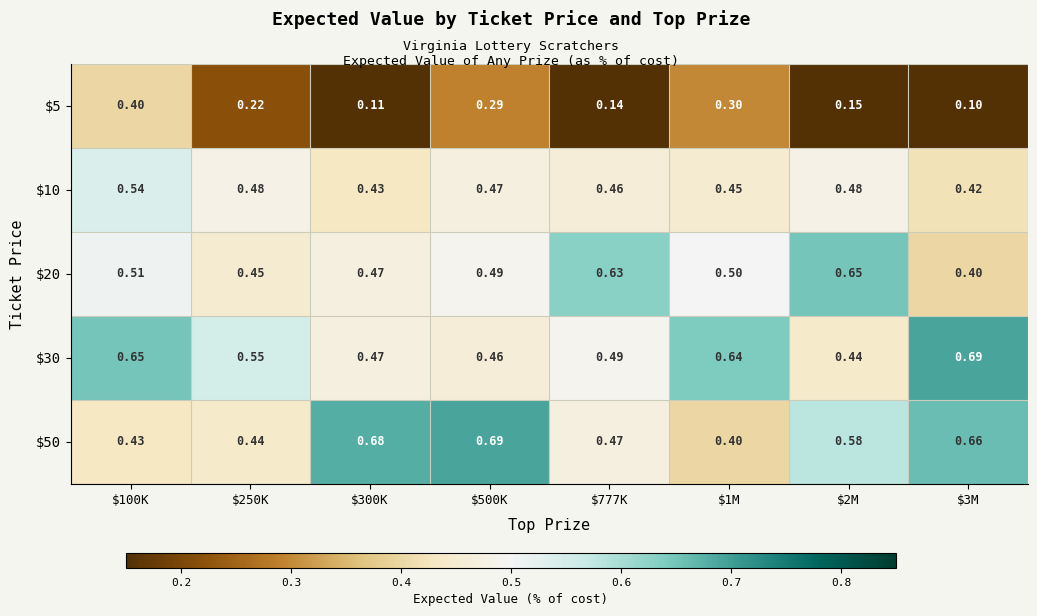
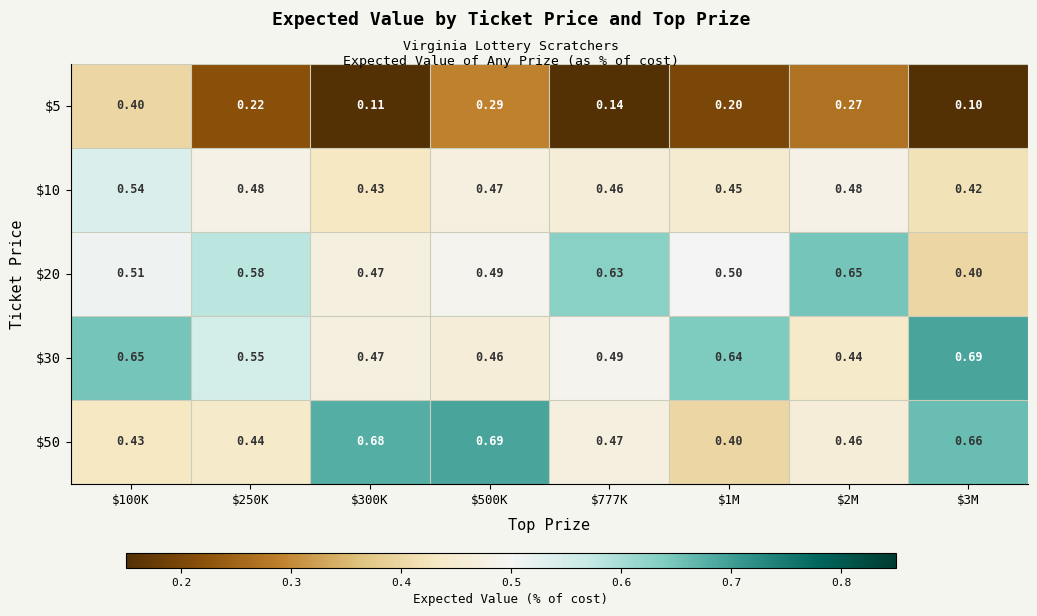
  {
    "$5": {
      "$100K": 0.40,
      "$250K": 0.22,
      "$300K": 0.11,
      "$500K": 0.29,
      "$777K": 0.14,
-     "$1M": 0.30,
-     "$2M": 0.15,
+     "$1M": 0.20,
+     "$2M": 0.27,
      "$3M": 0.10
    },
    "$10": {
      "$100K": 0.54,
      "$250K": 0.48,
      "$300K": 0.43,
      "$500K": 0.47,
      "$777K": 0.46,
      "$1M": 0.45,
      "$2M": 0.48,
      "$3M": 0.42
    },
    "$20": {
      "$100K": 0.51,
-     "$250K": 0.45,
+     "$250K": 0.58,
      "$300K": 0.47,
      "$500K": 0.49,
      "$777K": 0.63,
      "$1M": 0.50,
      "$2M": 0.65,
      "$3M": 0.40
    },
    "$30": {
      "$100K": 0.65,
      "$250K": 0.55,
      "$300K": 0.47,
      "$500K": 0.46,
      "$777K": 0.49,
      "$1M": 0.64,
      "$2M": 0.44,
      "$3M": 0.69
    },
    "$50": {
      "$100K": 0.43,
      "$250K": 0.44,
      "$300K": 0.68,
      "$500K": 0.69,
      "$777K": 0.47,
      "$1M": 0.40,
-     "$2M": 0.58,
+     "$2M": 0.46,
      "$3M": 0.66
    }
  }
